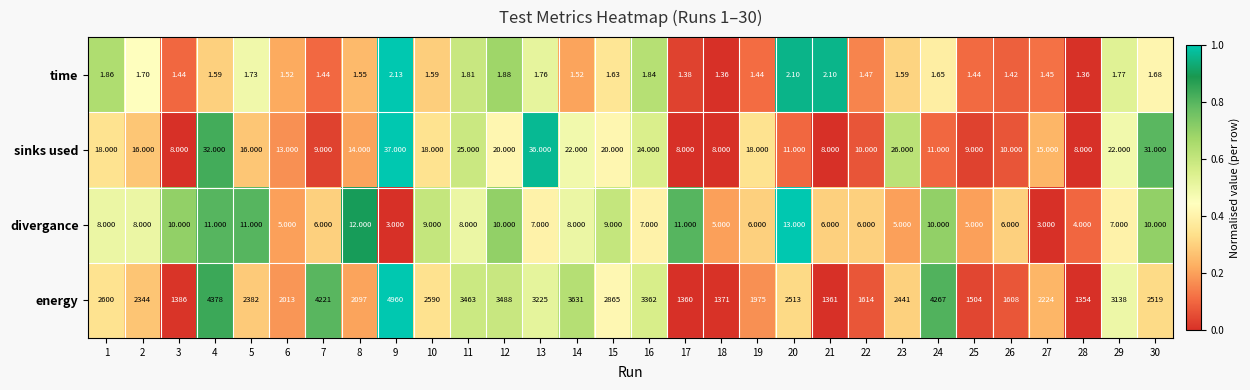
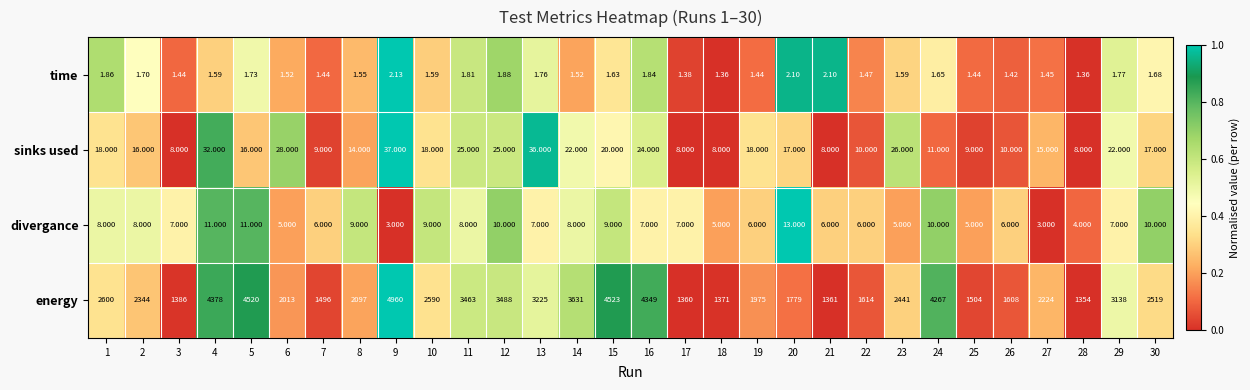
  {
    "time": {
      "1": 1.86,
      "2": 1.70,
      "3": 1.44,
      "4": 1.59,
      "5": 1.73,
      "6": 1.52,
      "7": 1.44,
      "8": 1.55,
      "9": 2.13,
      "10": 1.59,
      "11": 1.81,
      "12": 1.88,
      "13": 1.76,
      "14": 1.52,
      "15": 1.63,
      "16": 1.84,
      "17": 1.38,
      "18": 1.36,
      "19": 1.44,
      "20": 2.10,
      "21": 2.10,
      "22": 1.47,
      "23": 1.59,
      "24": 1.65,
      "25": 1.44,
      "26": 1.42,
      "27": 1.45,
      "28": 1.36,
      "29": 1.77,
      "30": 1.68
    },
    "sinks used": {
      "1": 18.000,
      "2": 16.000,
      "3": 8.000,
      "4": 32.000,
      "5": 16.000,
-     "6": 13.000,
+     "6": 28.000,
      "7": 9.000,
      "8": 14.000,
      "9": 37.000,
      "10": 18.000,
      "11": 25.000,
-     "12": 20.000,
+     "12": 25.000,
      "13": 36.000,
      "14": 22.000,
      "15": 20.000,
      "16": 24.000,
      "17": 8.000,
      "18": 8.000,
      "19": 18.000,
-     "20": 11.000,
+     "20": 17.000,
      "21": 8.000,
      "22": 10.000,
      "23": 26.000,
      "24": 11.000,
      "25": 9.000,
      "26": 10.000,
      "27": 15.000,
      "28": 8.000,
      "29": 22.000,
-     "30": 31.000
+     "30": 17.000
    },
    "divergance": {
      "1": 8.000,
      "2": 8.000,
-     "3": 10.000,
+     "3": 7.000,
      "4": 11.000,
      "5": 11.000,
      "6": 5.000,
      "7": 6.000,
-     "8": 12.000,
+     "8": 9.000,
      "9": 3.000,
      "10": 9.000,
      "11": 8.000,
      "12": 10.000,
      "13": 7.000,
      "14": 8.000,
      "15": 9.000,
      "16": 7.000,
-     "17": 11.000,
+     "17": 7.000,
      "18": 5.000,
      "19": 6.000,
      "20": 13.000,
      "21": 6.000,
      "22": 6.000,
      "23": 5.000,
      "24": 10.000,
      "25": 5.000,
      "26": 6.000,
      "27": 3.000,
      "28": 4.000,
      "29": 7.000,
      "30": 10.000
    },
    "energy": {
      "1": 2600,
      "2": 2344,
      "3": 1386,
      "4": 4378,
-     "5": 2382,
+     "5": 4520,
      "6": 2013,
-     "7": 4221,
+     "7": 1496,
      "8": 2097,
      "9": 4960,
      "10": 2590,
      "11": 3463,
      "12": 3488,
      "13": 3225,
      "14": 3631,
-     "15": 2865,
-     "16": 3362,
+     "15": 4523,
+     "16": 4349,
      "17": 1360,
      "18": 1371,
      "19": 1975,
-     "20": 2513,
+     "20": 1779,
      "21": 1361,
      "22": 1614,
      "23": 2441,
      "24": 4267,
      "25": 1504,
      "26": 1608,
      "27": 2224,
      "28": 1354,
      "29": 3138,
      "30": 2519
    }
  }
